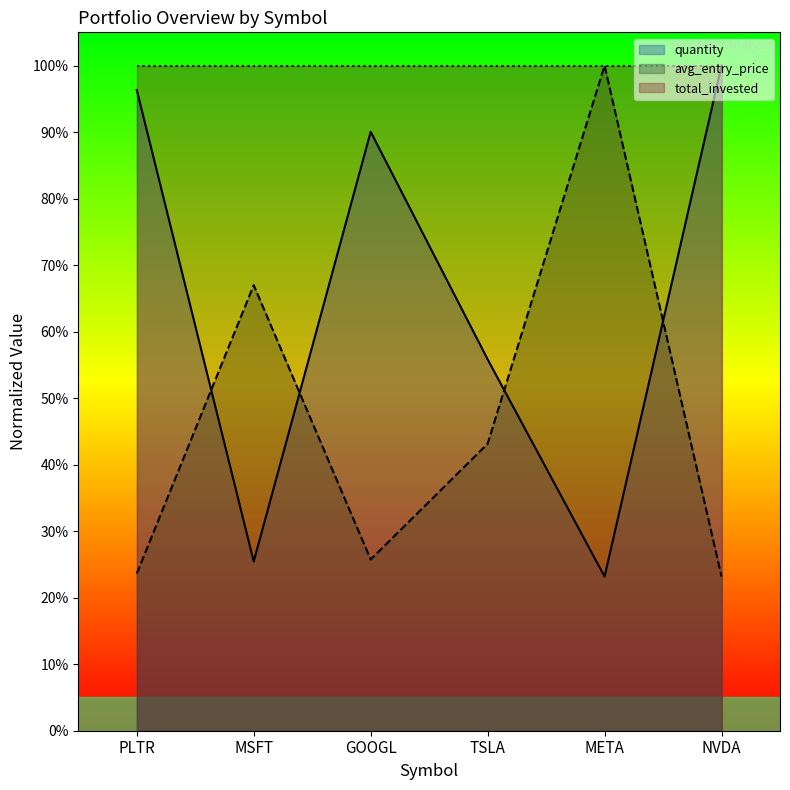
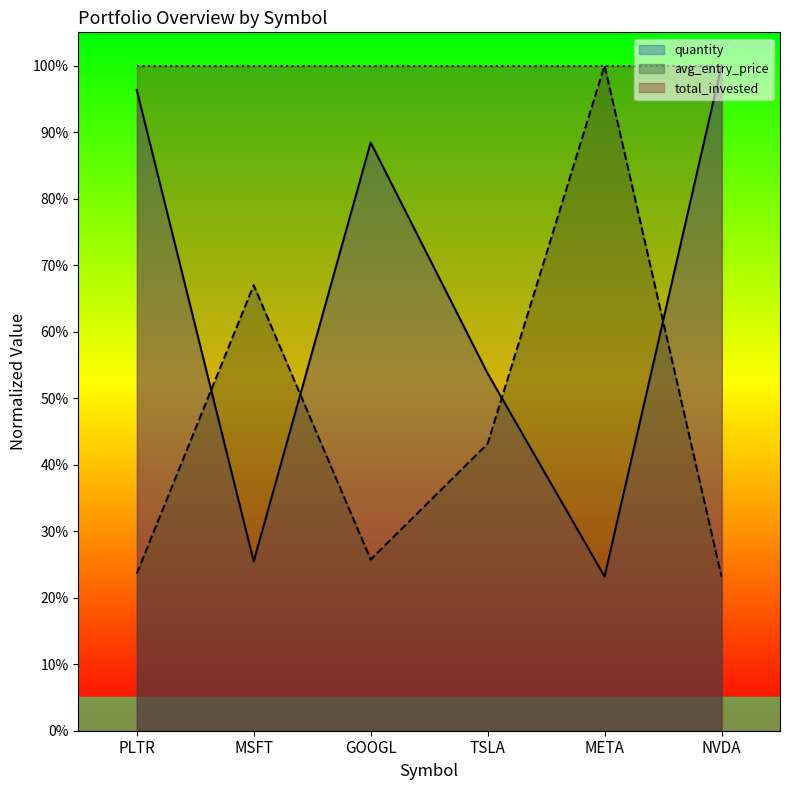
  {
    "quantity": {
      "PLTR": "96%",
      "MSFT": "25%",
-     "GOOGL": "90%",
-     "TSLA": "56%",
+     "GOOGL": "88%",
+     "TSLA": "54%",
      "META": "23%"
    }
  }
